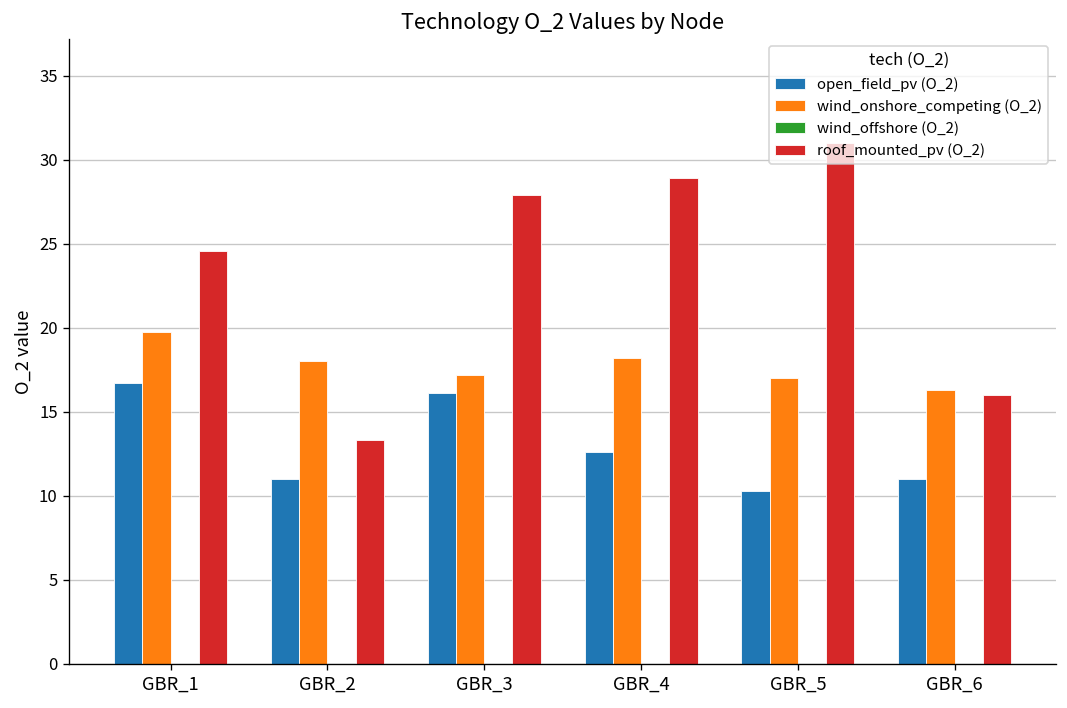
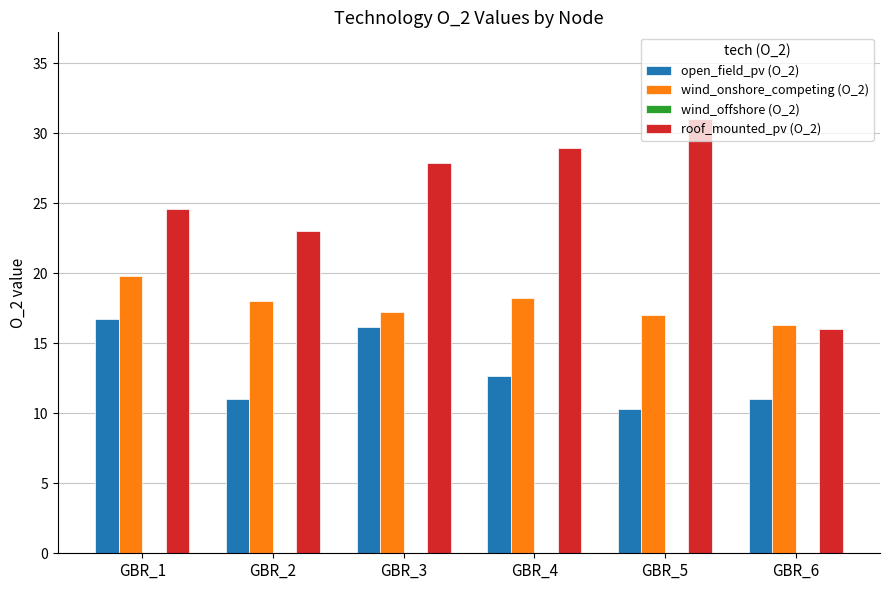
  {
    "open_field_pv (O_2)": {
      "GBR_1": 16.7,
      "GBR_2": 11.0,
      "GBR_3": 16.1,
      "GBR_4": 12.6,
      "GBR_5": 10.3,
      "GBR_6": 11.0
    },
    "wind_onshore_competing (O_2)": {
      "GBR_1": 19.8,
      "GBR_2": 18.0,
      "GBR_3": 17.2,
      "GBR_4": 18.2,
      "GBR_5": 17.0,
      "GBR_6": 16.3
    },
    "wind_offshore (O_2)": {
      "GBR_1": 0.0,
      "GBR_2": 0.0,
      "GBR_3": 0.0,
      "GBR_4": 0.0,
      "GBR_5": 0.0,
      "GBR_6": 0.0
    },
    "roof_mounted_pv (O_2)": {
      "GBR_1": 24.6,
-     "GBR_2": 13.3,
+     "GBR_2": 23.0,
      "GBR_3": 27.9,
      "GBR_4": 28.9,
      "GBR_6": 16.0
    }
  }
